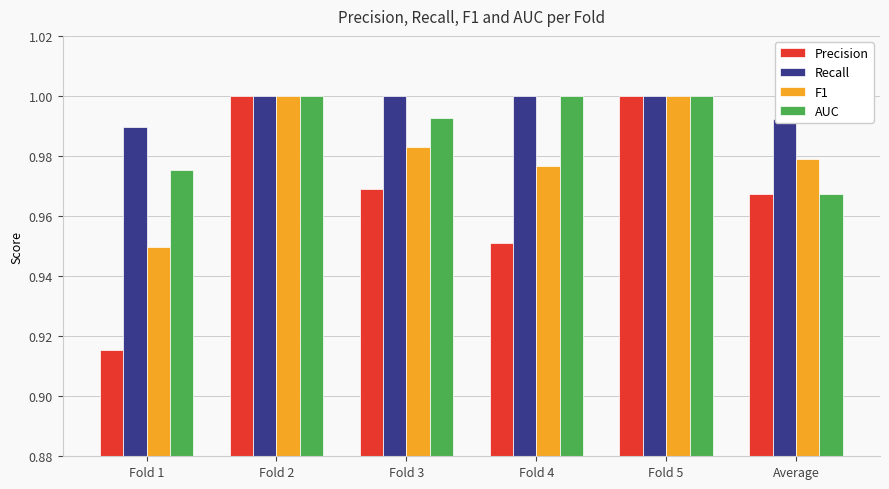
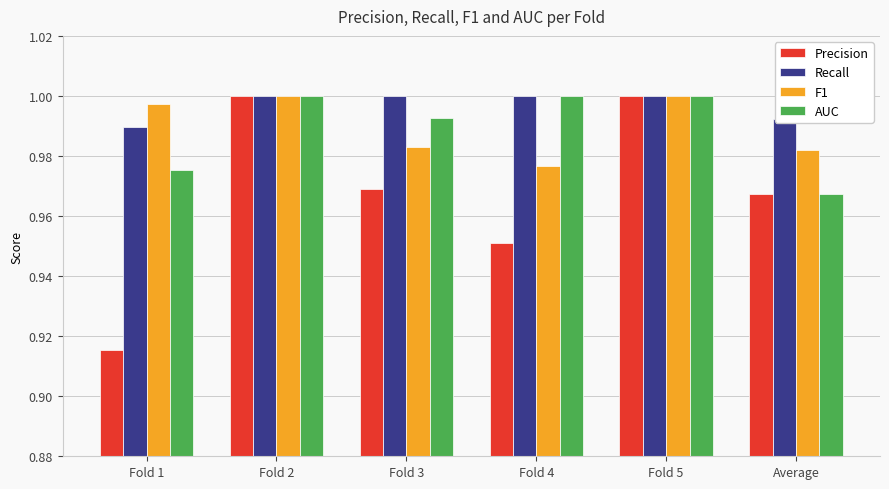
  {
    "Precision": {
      "Fold 1": 0.915,
      "Fold 2": 1.000,
      "Fold 3": 0.969,
      "Fold 4": 0.951,
      "Fold 5": 1.000,
      "Average": 0.967
    },
    "Recall": {
      "Fold 1": 0.990,
      "Fold 2": 1.000,
      "Fold 3": 1.000,
      "Fold 4": 1.000,
      "Fold 5": 1.000
    },
    "F1": {
-     "Fold 1": 0.950,
+     "Fold 1": 0.997,
      "Fold 2": 1.000,
      "Fold 3": 0.983,
      "Fold 4": 0.977,
      "Fold 5": 1.000,
-     "Average": 0.979
+     "Average": 0.982
    },
    "AUC": {
      "Fold 1": 0.975,
      "Fold 2": 1.000,
      "Fold 3": 0.992,
      "Fold 4": 1.000,
      "Fold 5": 1.000,
      "Average": 0.967
    }
  }
